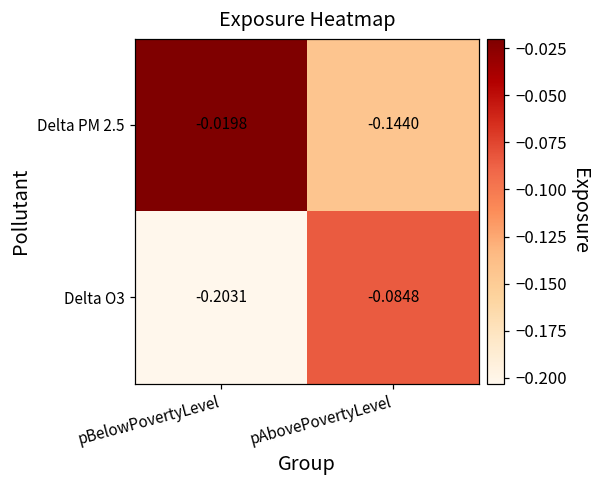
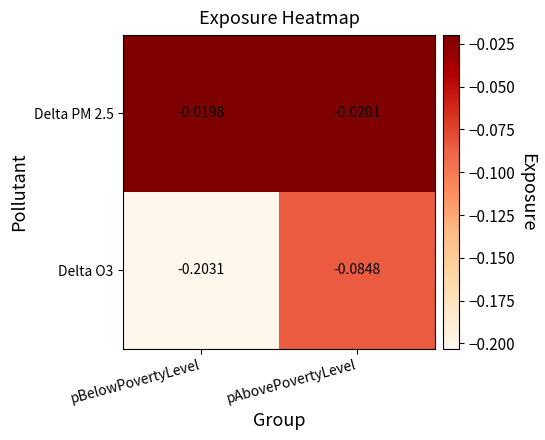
  {
    "Delta PM 2.5": {
      "pBelowPovertyLevel": -0.0198,
-     "pAbovePovertyLevel": -0.1440
+     "pAbovePovertyLevel": -0.0201
    },
    "Delta O3": {
      "pBelowPovertyLevel": -0.2031,
      "pAbovePovertyLevel": -0.0848
    }
  }
